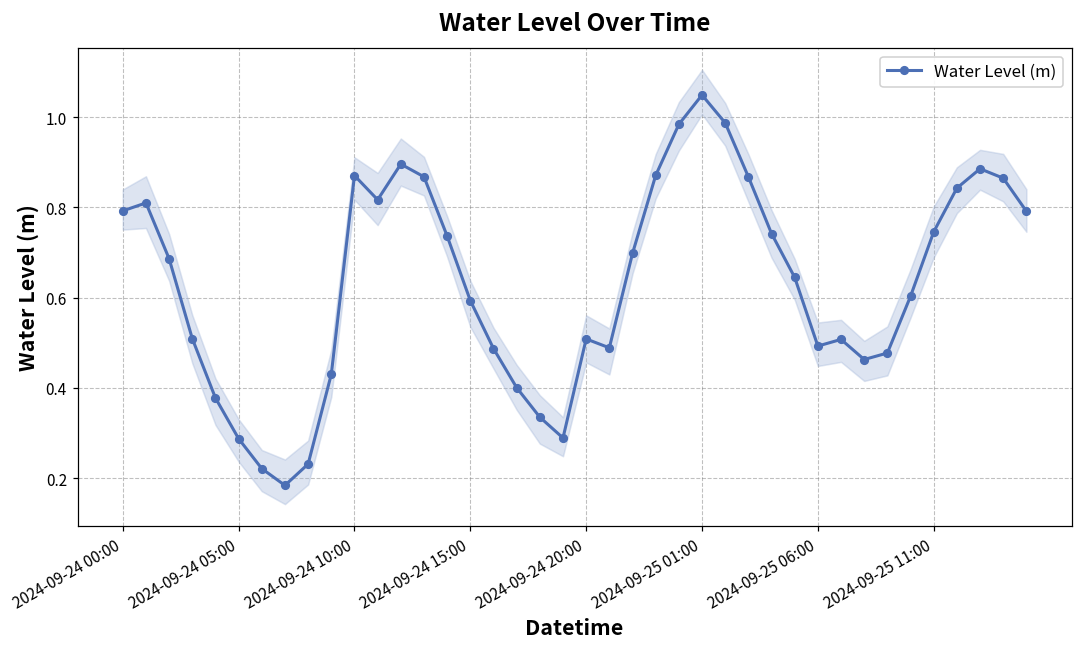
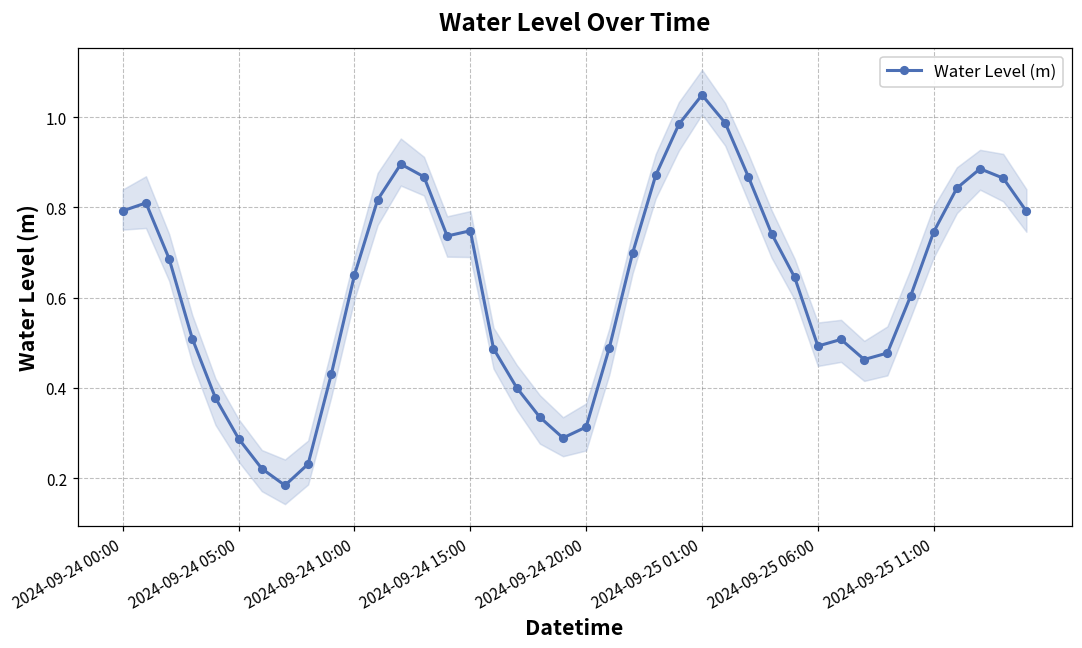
  {
    "Water Level (m)": {
      "2024-09-24 00:00": 0.79,
      "2024-09-24 05:00": 0.29,
-     "2024-09-24 10:00": 0.87,
-     "2024-09-24 15:00": 0.59,
-     "2024-09-24 20:00": 0.51,
+     "2024-09-24 10:00": 0.65,
+     "2024-09-24 15:00": 0.75,
+     "2024-09-24 20:00": 0.31,
      "2024-09-25 01:00": 1.05,
      "2024-09-25 06:00": 0.49,
      "2024-09-25 11:00": 0.75
    }
  }
